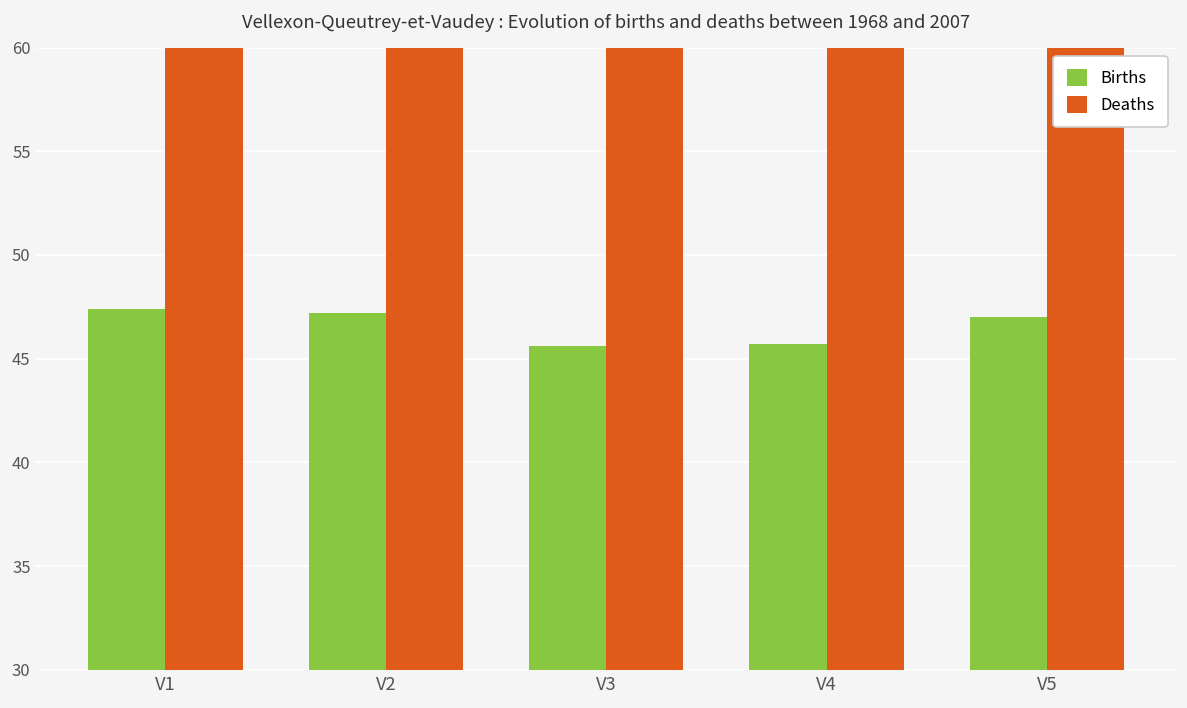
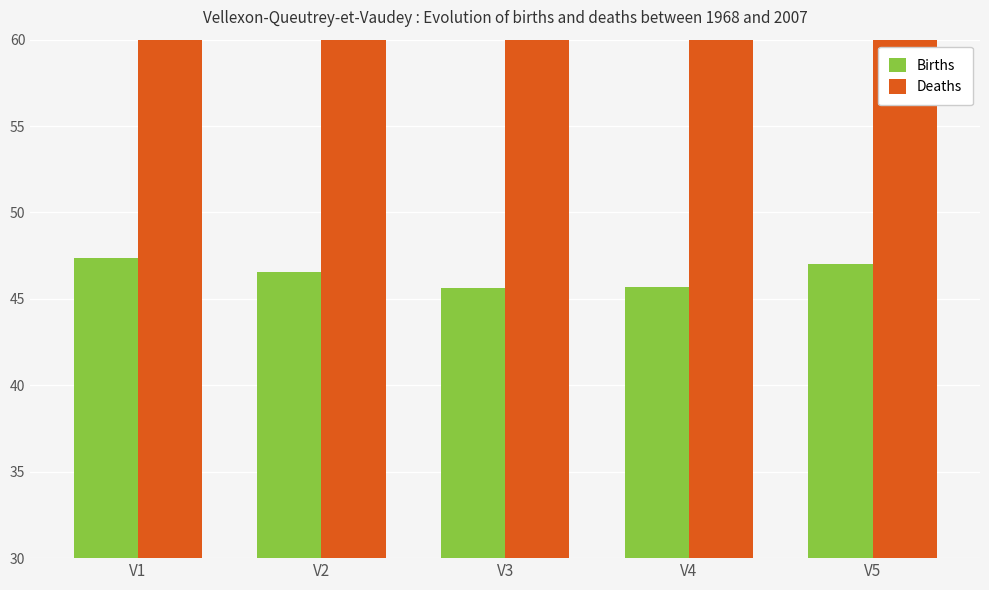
  {
    "Births": {
      "V1": 47.4,
-     "V2": 47.2,
+     "V2": 46.6,
      "V3": 45.6,
      "V4": 45.7,
      "V5": 47.0
    }
  }
